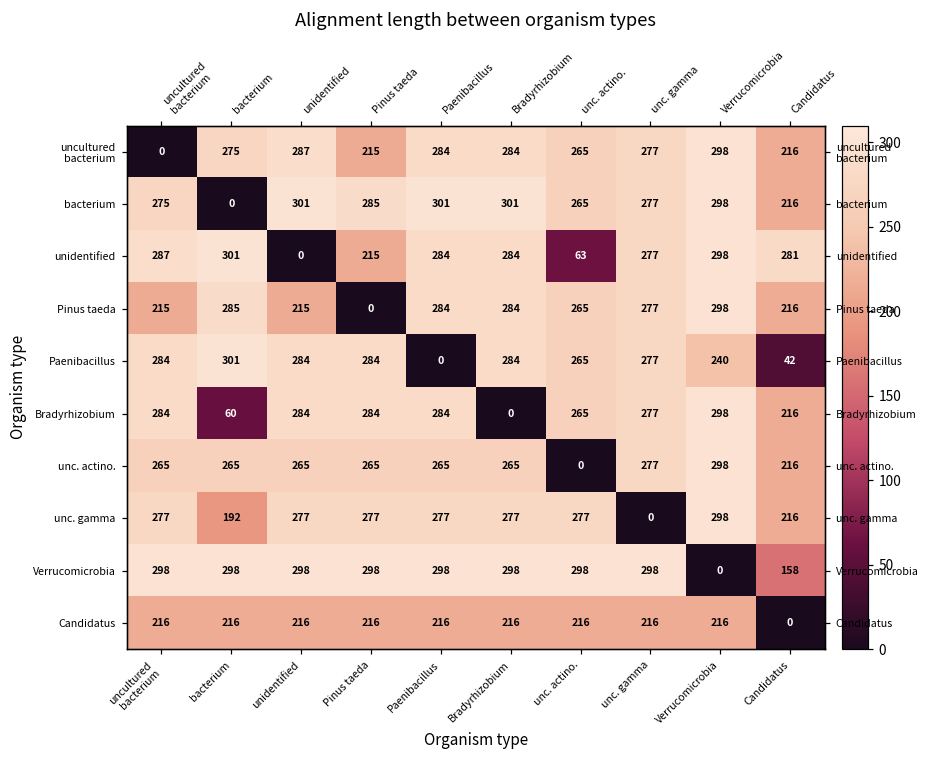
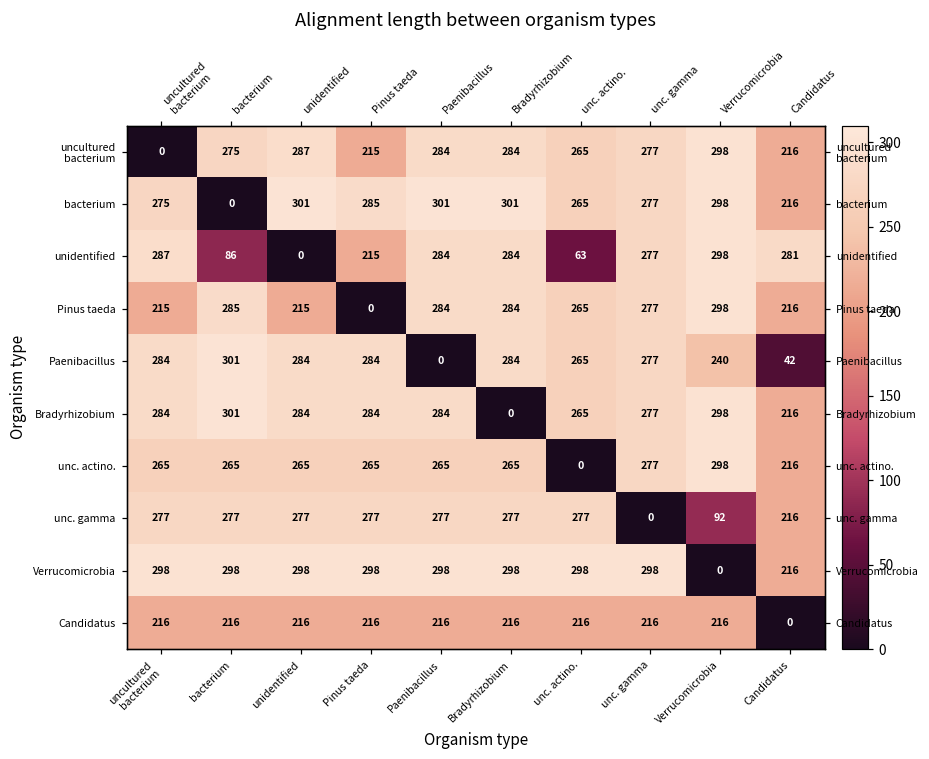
  {
    "uncultured bacterium": {
      "uncultured bacterium": 0,
      "bacterium": 275,
      "unidentified": 287,
      "Pinus taeda": 215,
      "Paenibacillus": 284,
      "Bradyrhizobium": 284,
      "unc. actino.": 265,
      "unc. gamma": 277,
      "Verrucomicrobia": 298,
      "Candidatus": 216
    },
    "bacterium": {
      "uncultured bacterium": 275,
      "bacterium": 0,
      "unidentified": 301,
      "Pinus taeda": 285,
      "Paenibacillus": 301,
      "Bradyrhizobium": 301,
      "unc. actino.": 265,
      "unc. gamma": 277,
      "Verrucomicrobia": 298,
      "Candidatus": 216
    },
    "unidentified": {
      "uncultured bacterium": 287,
-     "bacterium": 301,
+     "bacterium": 86,
      "unidentified": 0,
      "Pinus taeda": 215,
      "Paenibacillus": 284,
      "Bradyrhizobium": 284,
      "unc. actino.": 63,
      "unc. gamma": 277,
      "Verrucomicrobia": 298,
      "Candidatus": 281
    },
    "Pinus taeda": {
      "uncultured bacterium": 215,
      "bacterium": 285,
      "unidentified": 215,
      "Pinus taeda": 0,
      "Paenibacillus": 284,
      "Bradyrhizobium": 284,
      "unc. actino.": 265,
      "unc. gamma": 277,
      "Verrucomicrobia": 298,
      "Candidatus": 216
    },
    "Paenibacillus": {
      "uncultured bacterium": 284,
      "bacterium": 301,
      "unidentified": 284,
      "Pinus taeda": 284,
      "Paenibacillus": 0,
      "Bradyrhizobium": 284,
      "unc. actino.": 265,
      "unc. gamma": 277,
      "Verrucomicrobia": 240,
      "Candidatus": 42
    },
    "Bradyrhizobium": {
      "uncultured bacterium": 284,
-     "bacterium": 60,
+     "bacterium": 301,
      "unidentified": 284,
      "Pinus taeda": 284,
      "Paenibacillus": 284,
      "Bradyrhizobium": 0,
      "unc. actino.": 265,
      "unc. gamma": 277,
      "Verrucomicrobia": 298,
      "Candidatus": 216
    },
    "unc. actino.": {
      "uncultured bacterium": 265,
      "bacterium": 265,
      "unidentified": 265,
      "Pinus taeda": 265,
      "Paenibacillus": 265,
      "Bradyrhizobium": 265,
      "unc. actino.": 0,
      "unc. gamma": 277,
      "Verrucomicrobia": 298,
      "Candidatus": 216
    },
    "unc. gamma": {
      "uncultured bacterium": 277,
-     "bacterium": 192,
+     "bacterium": 277,
      "unidentified": 277,
      "Pinus taeda": 277,
      "Paenibacillus": 277,
      "Bradyrhizobium": 277,
      "unc. actino.": 277,
      "unc. gamma": 0,
-     "Verrucomicrobia": 298,
+     "Verrucomicrobia": 92,
      "Candidatus": 216
    },
    "Verrucomicrobia": {
      "uncultured bacterium": 298,
      "bacterium": 298,
      "unidentified": 298,
      "Pinus taeda": 298,
      "Paenibacillus": 298,
      "Bradyrhizobium": 298,
      "unc. actino.": 298,
      "unc. gamma": 298,
      "Verrucomicrobia": 0,
-     "Candidatus": 158
+     "Candidatus": 216
    },
    "Candidatus": {
      "uncultured bacterium": 216,
      "bacterium": 216,
      "unidentified": 216,
      "Pinus taeda": 216,
      "Paenibacillus": 216,
      "Bradyrhizobium": 216,
      "unc. actino.": 216,
      "unc. gamma": 216,
      "Verrucomicrobia": 216,
      "Candidatus": 0
    }
  }
